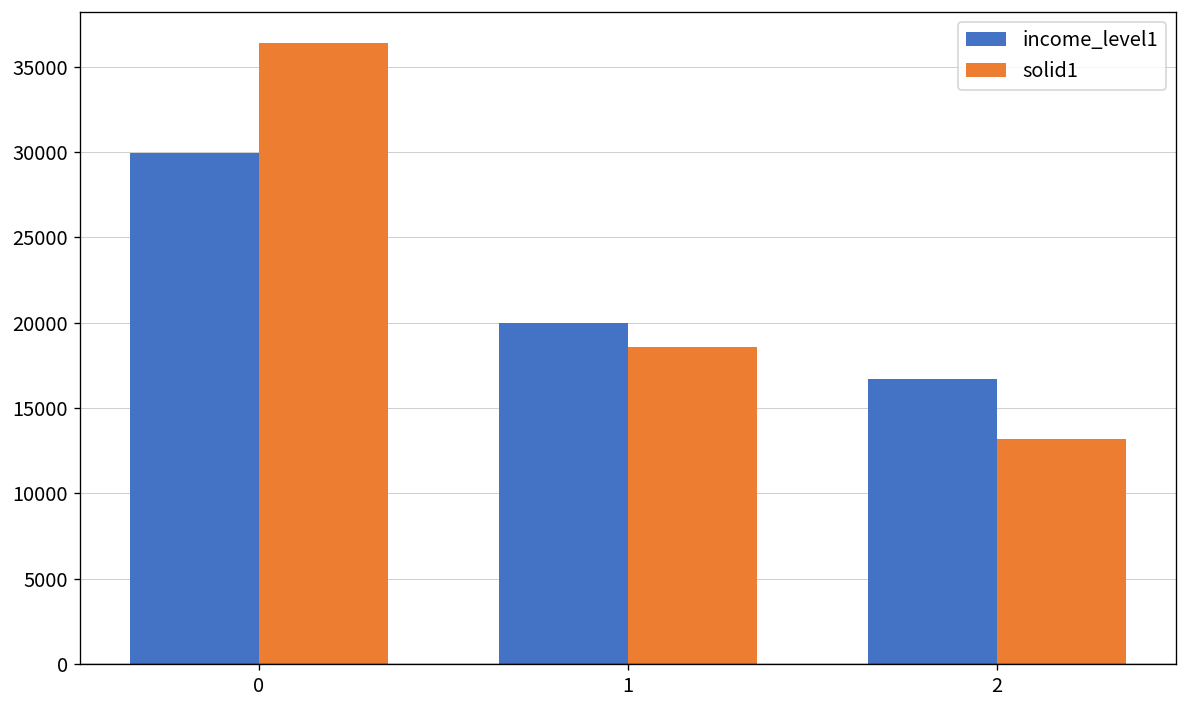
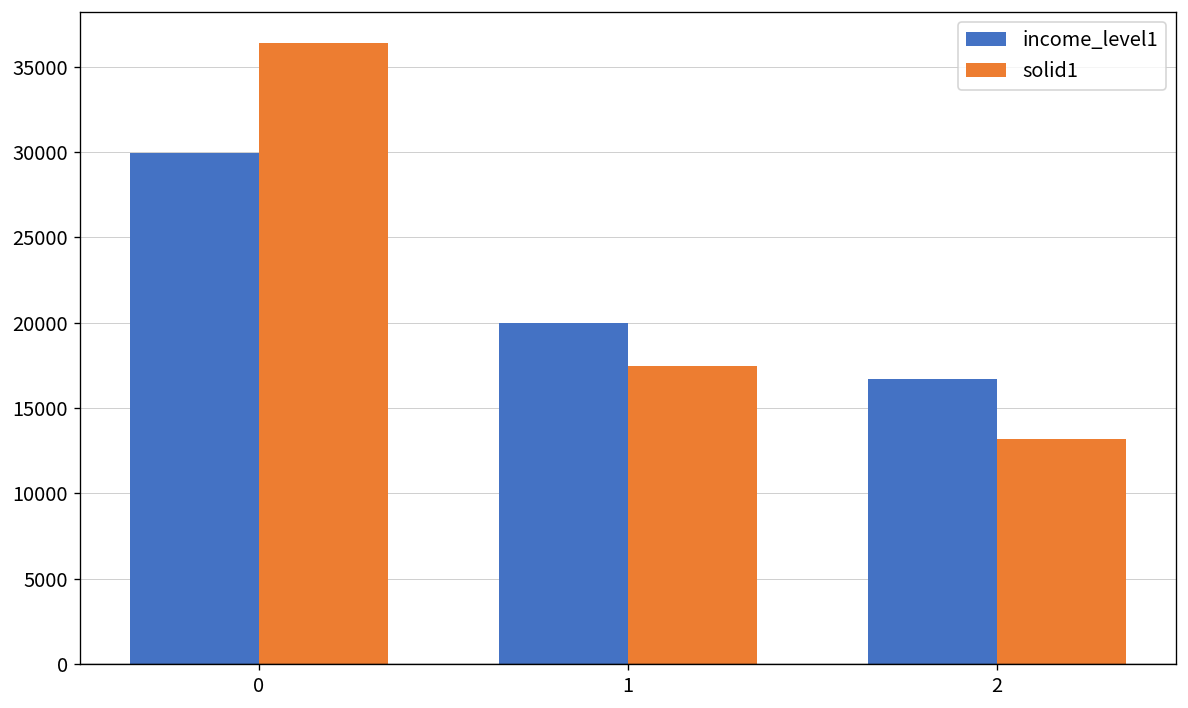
  {
    "income_level1": {
      "0": 29900,
      "1": 20000,
      "2": 16700
    },
    "solid1": {
      "0": 36400,
-     "1": 18600,
+     "1": 17500,
      "2": 13200
    }
  }
